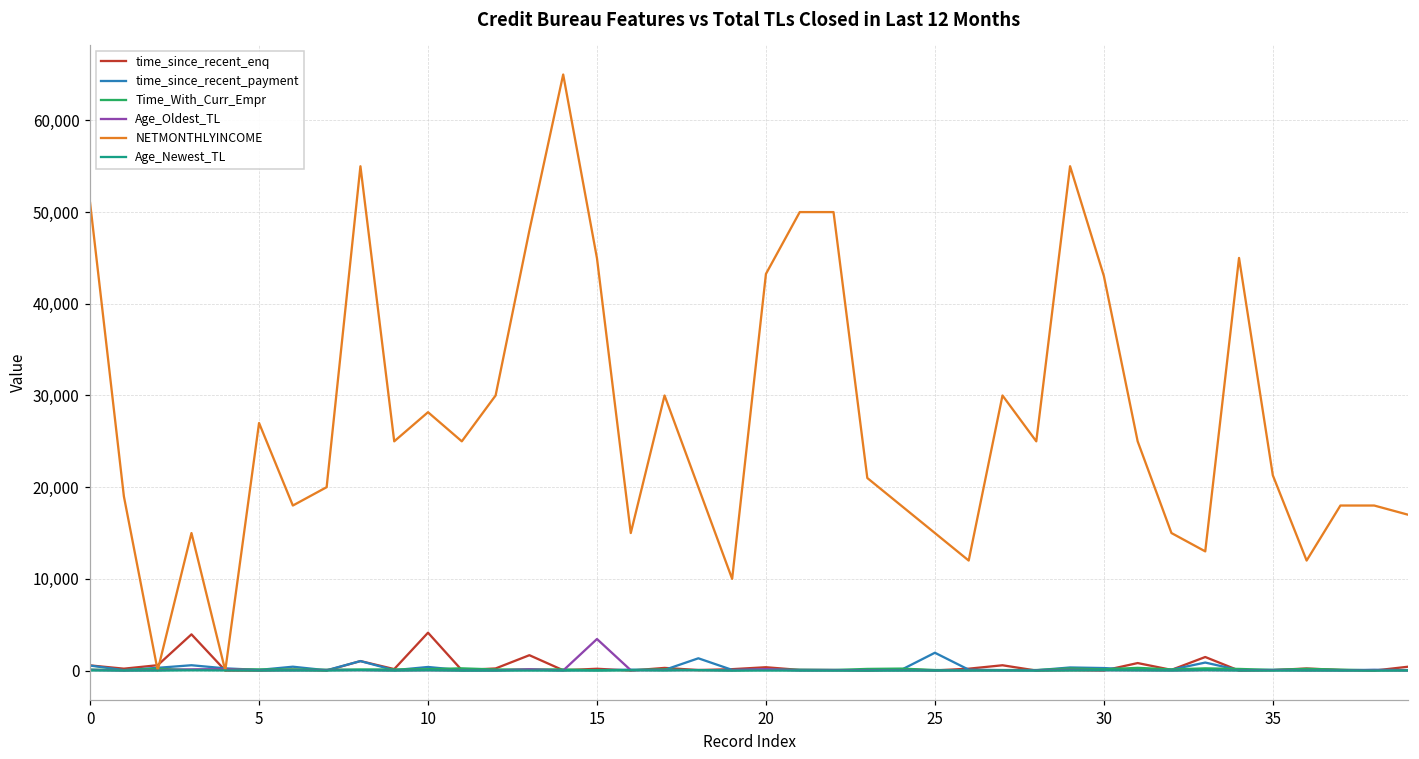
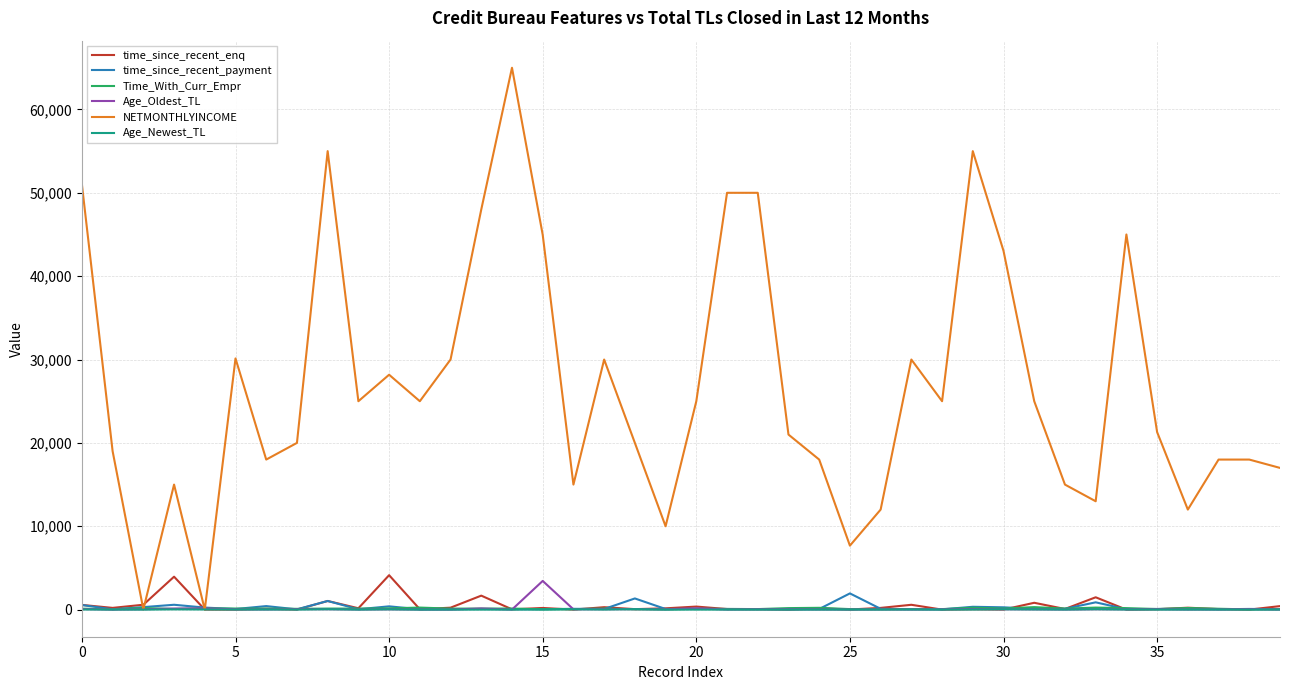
  {
    "time_since_recent_enq": {
      "10": "4,000"
    },
    "time_since_recent_payment": {
      "25": "2,000"
    },
    "Age_Oldest_TL": {
      "15": "3,000"
    },
    "NETMONTHLYINCOME": {
      "0": "51,000",
-     "5": "27,000",
+     "5": "30,000",
      "10": "28,000",
      "15": "45,000",
-     "20": "43,000",
-     "25": "15,000",
+     "20": "25,000",
+     "25": "8,000",
      "30": "43,000",
      "35": "21,000"
    }
  }
